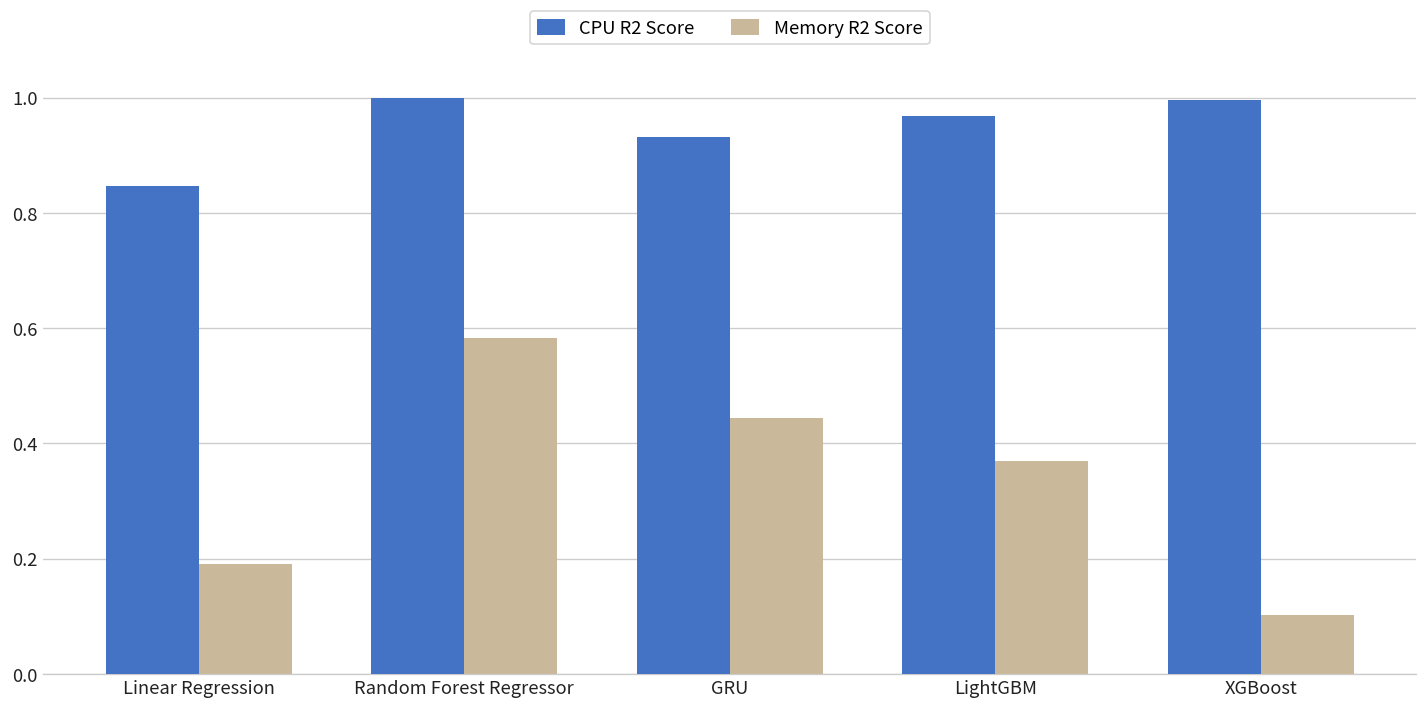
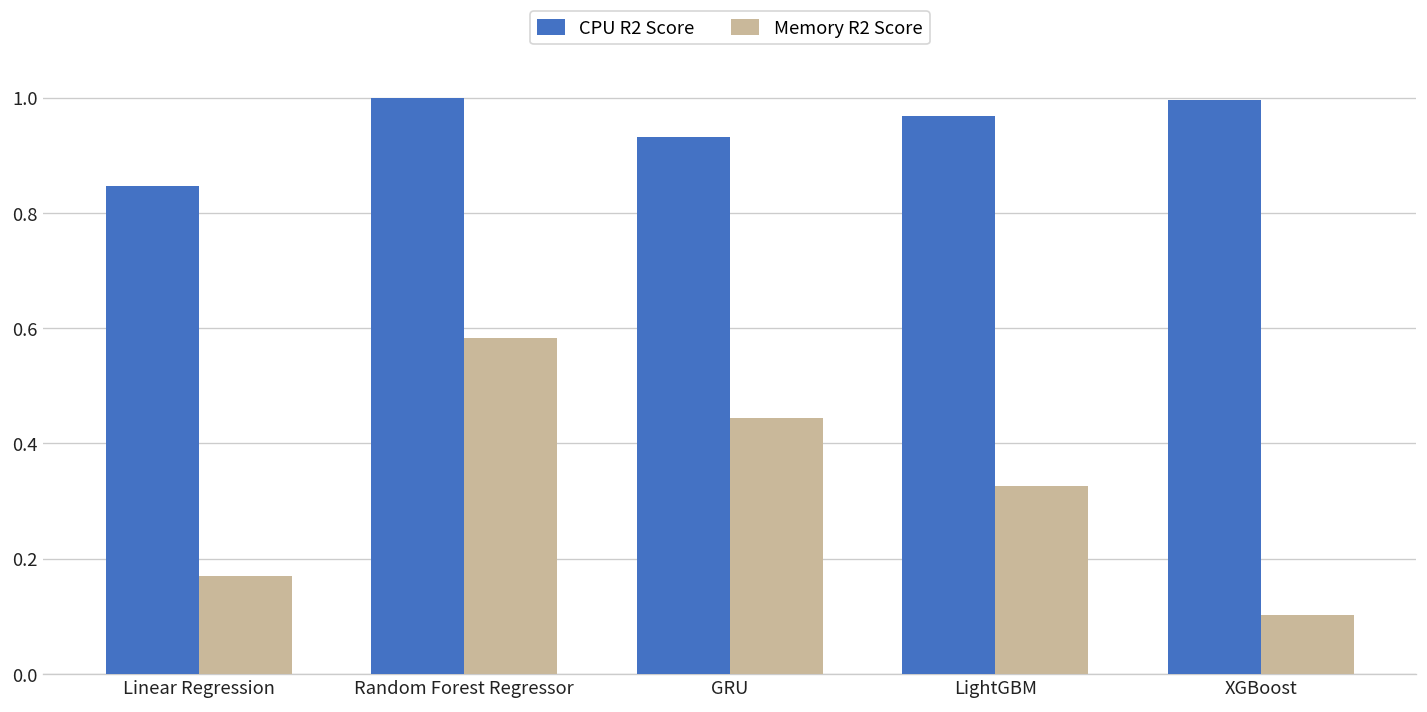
  {
    "CPU R2 Score": {
      "Linear Regression": 0.85,
      "Random Forest Regressor": 1.00,
      "GRU": 0.93,
      "LightGBM": 0.97,
      "XGBoost": 1.00
    },
    "Memory R2 Score": {
-     "Linear Regression": 0.19,
+     "Linear Regression": 0.17,
      "Random Forest Regressor": 0.58,
      "GRU": 0.44,
-     "LightGBM": 0.37,
+     "LightGBM": 0.33,
      "XGBoost": 0.10
    }
  }
